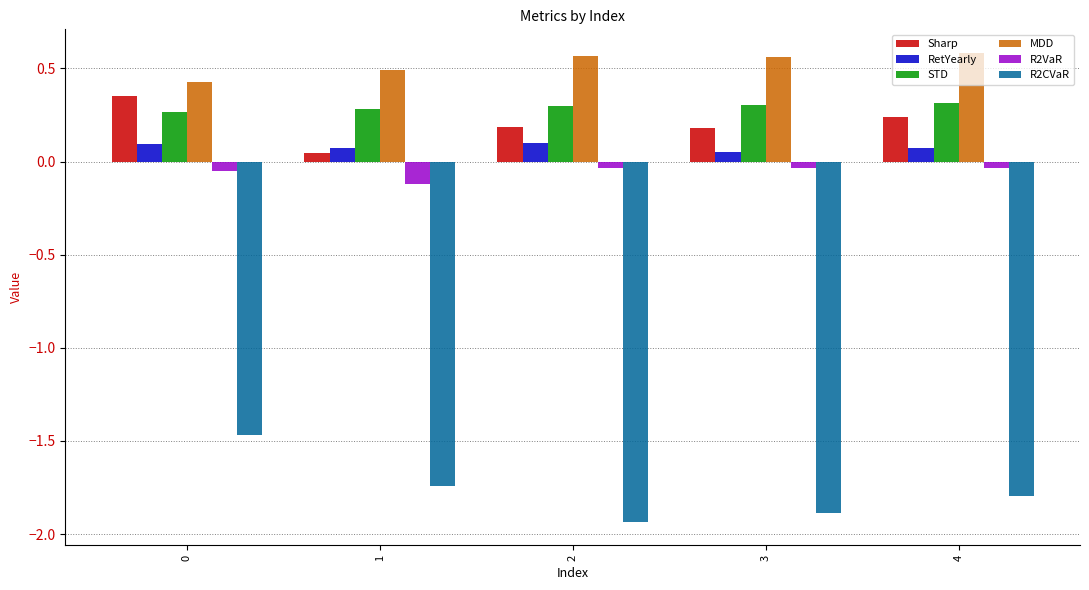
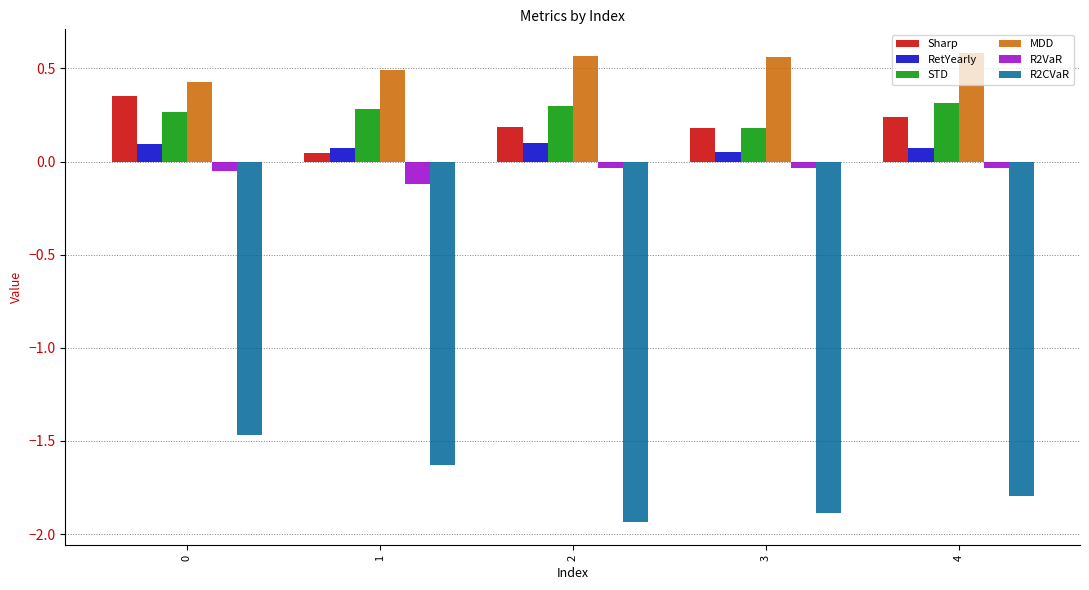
  {
    "Sharp": {
      "0": 0.35,
      "1": 0.05,
      "2": 0.19,
      "3": 0.18,
      "4": 0.24
    },
    "RetYearly": {
      "0": 0.09,
      "1": 0.08,
      "2": 0.10,
      "3": 0.05,
      "4": 0.07
    },
    "STD": {
      "0": 0.27,
      "1": 0.29,
      "2": 0.30,
-     "3": 0.30,
+     "3": 0.18,
      "4": 0.31
    },
    "MDD": {
      "0": 0.43,
      "1": 0.49,
      "2": 0.57,
      "3": 0.56
    },
    "R2VaR": {
      "0": -0.05,
      "1": -0.12,
      "2": -0.03,
      "3": -0.03,
      "4": -0.04
    },
    "R2CVaR": {
      "0": -1.47,
-     "1": -1.74,
+     "1": -1.63,
      "2": -1.94,
      "3": -1.88,
      "4": -1.80
    }
  }
